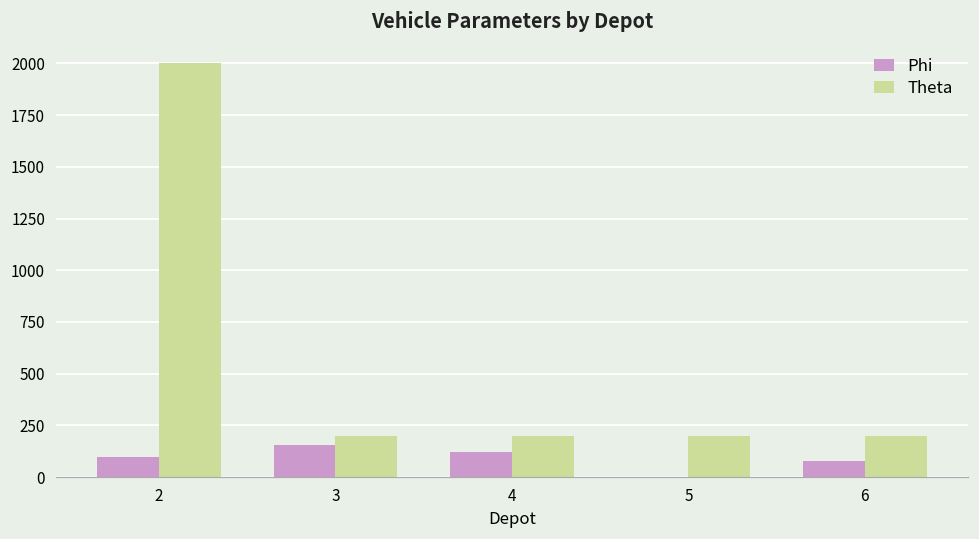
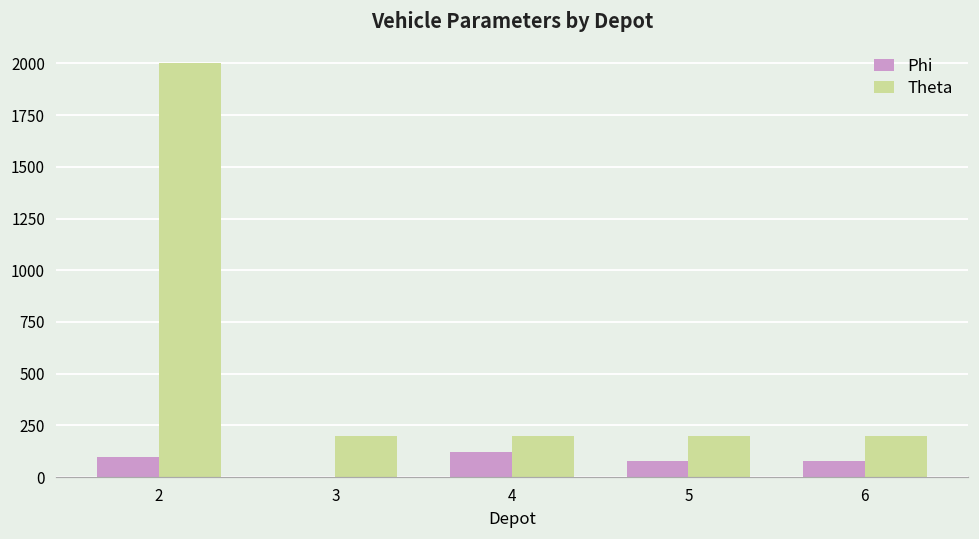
  {
    "Phi": {
      "2": 100,
-     "3": 150,
+     "3": 0,
      "4": 120,
-     "5": 0,
+     "5": 80,
      "6": 80
    },
    "Theta": {
      "2": 2000,
      "3": 200,
      "4": 200,
      "5": 200,
      "6": 200
    }
  }
